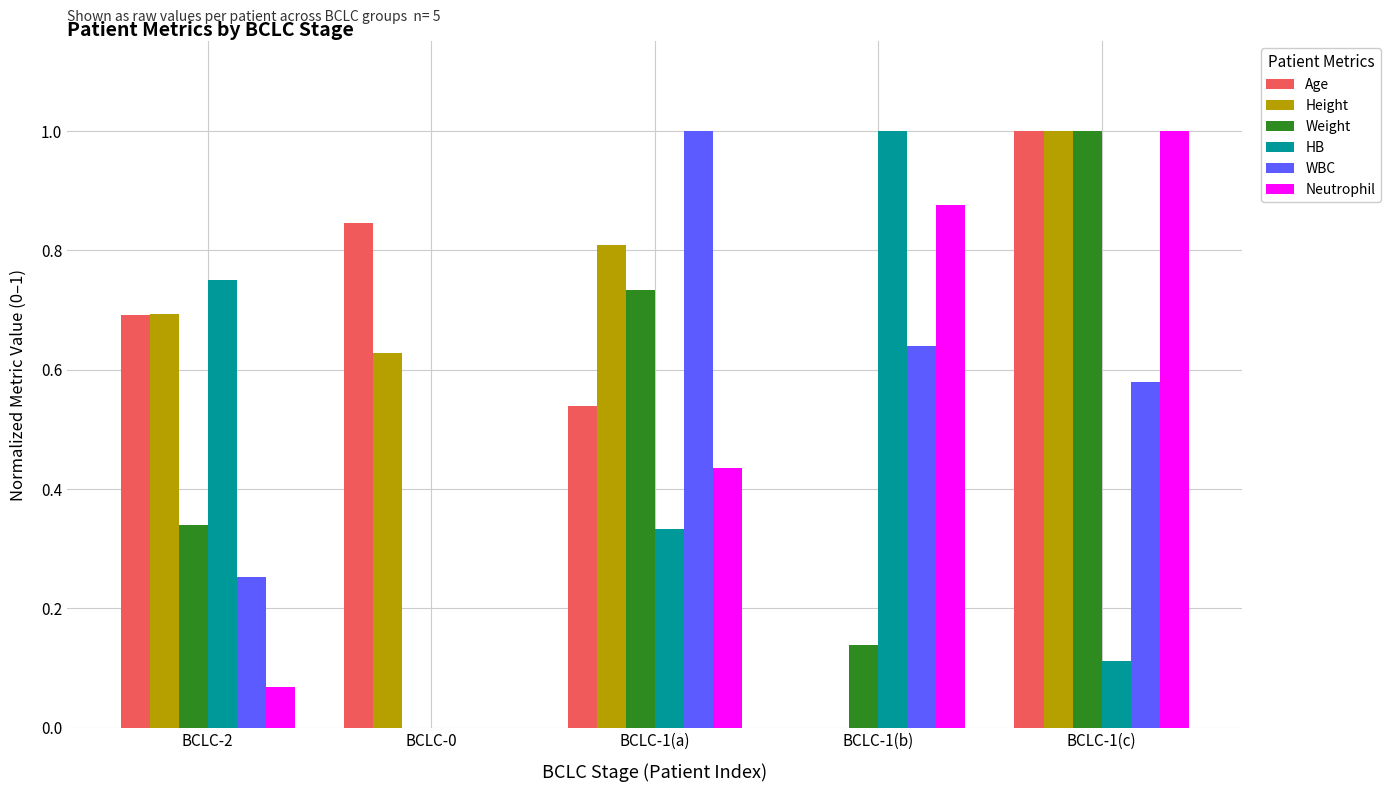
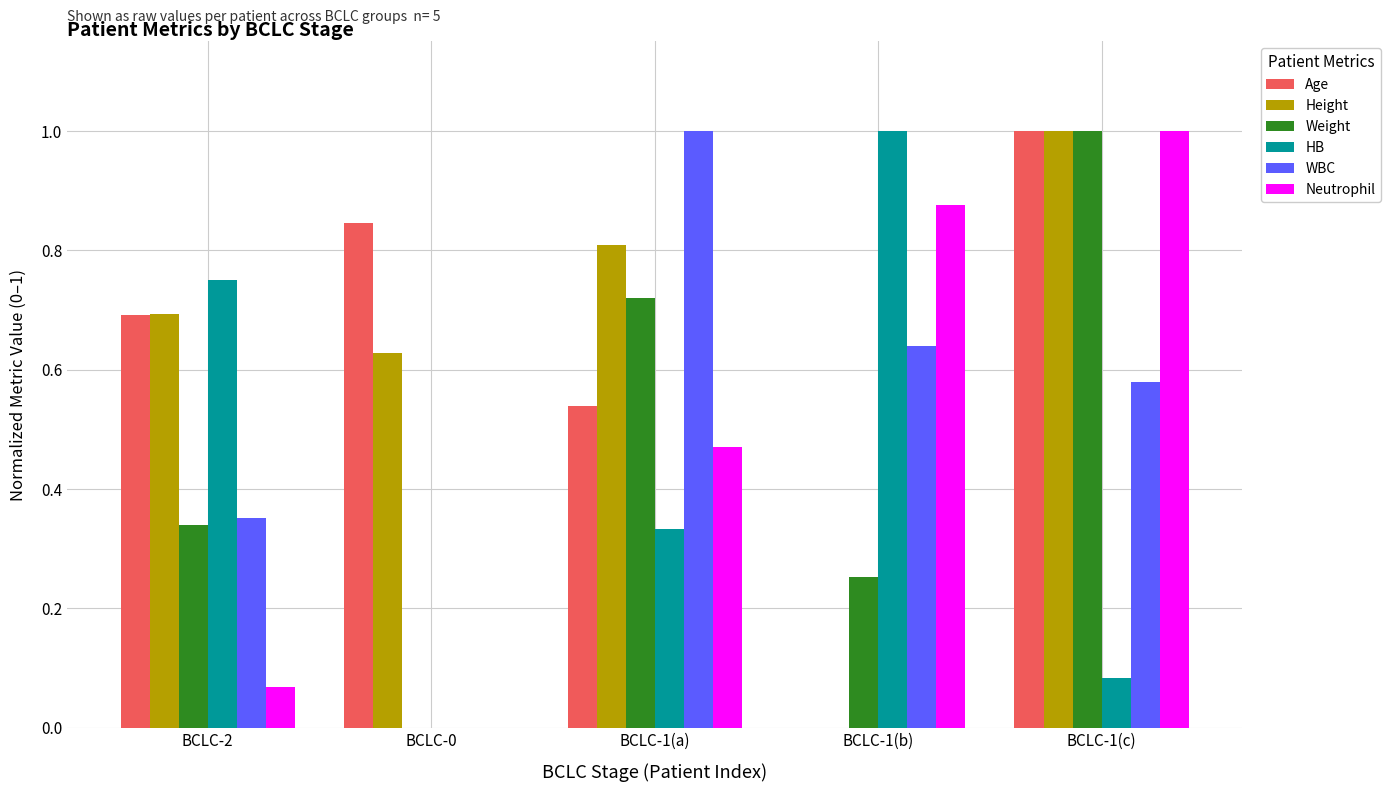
  {
    "Age": {
      "BCLC-2": 0.69,
      "BCLC-0": 0.85,
      "BCLC-1(a)": 0.54,
      "BCLC-1(b)": 0.00,
      "BCLC-1(c)": 1.00
    },
    "Height": {
      "BCLC-2": 0.69,
      "BCLC-0": 0.63,
      "BCLC-1(a)": 0.81,
      "BCLC-1(b)": 0.00,
      "BCLC-1(c)": 1.00
    },
    "Weight": {
      "BCLC-2": 0.34,
      "BCLC-0": 0.00,
-     "BCLC-1(a)": 0.73,
-     "BCLC-1(b)": 0.14,
+     "BCLC-1(a)": 0.72,
+     "BCLC-1(b)": 0.25,
      "BCLC-1(c)": 1.00
    },
    "HB": {
      "BCLC-2": 0.75,
      "BCLC-0": 0.00,
      "BCLC-1(a)": 0.33,
      "BCLC-1(b)": 1.00,
-     "BCLC-1(c)": 0.11
+     "BCLC-1(c)": 0.08
    },
    "WBC": {
-     "BCLC-2": 0.25,
+     "BCLC-2": 0.35,
      "BCLC-0": 0.00,
      "BCLC-1(a)": 1.00,
      "BCLC-1(b)": 0.64,
      "BCLC-1(c)": 0.58
    },
    "Neutrophil": {
      "BCLC-2": 0.07,
      "BCLC-0": 0.00,
-     "BCLC-1(a)": 0.44,
+     "BCLC-1(a)": 0.47,
      "BCLC-1(b)": 0.88,
      "BCLC-1(c)": 1.00
    }
  }
